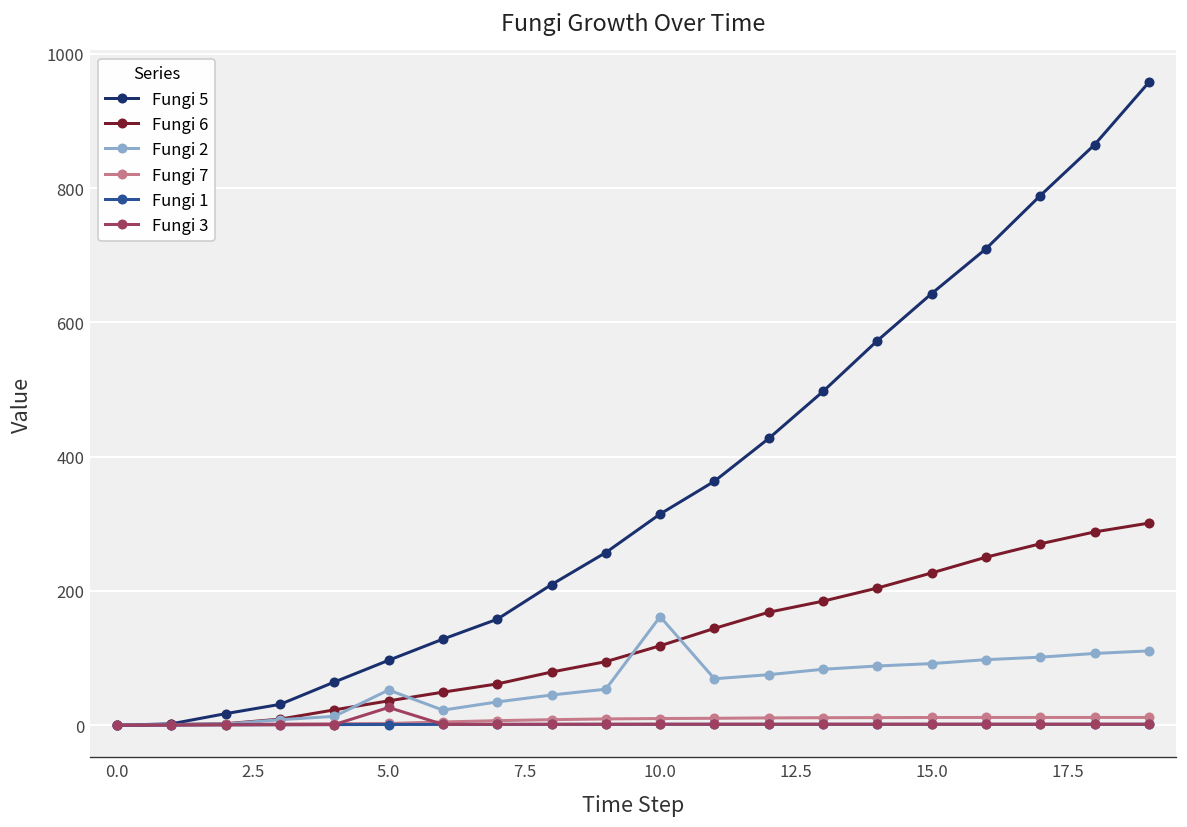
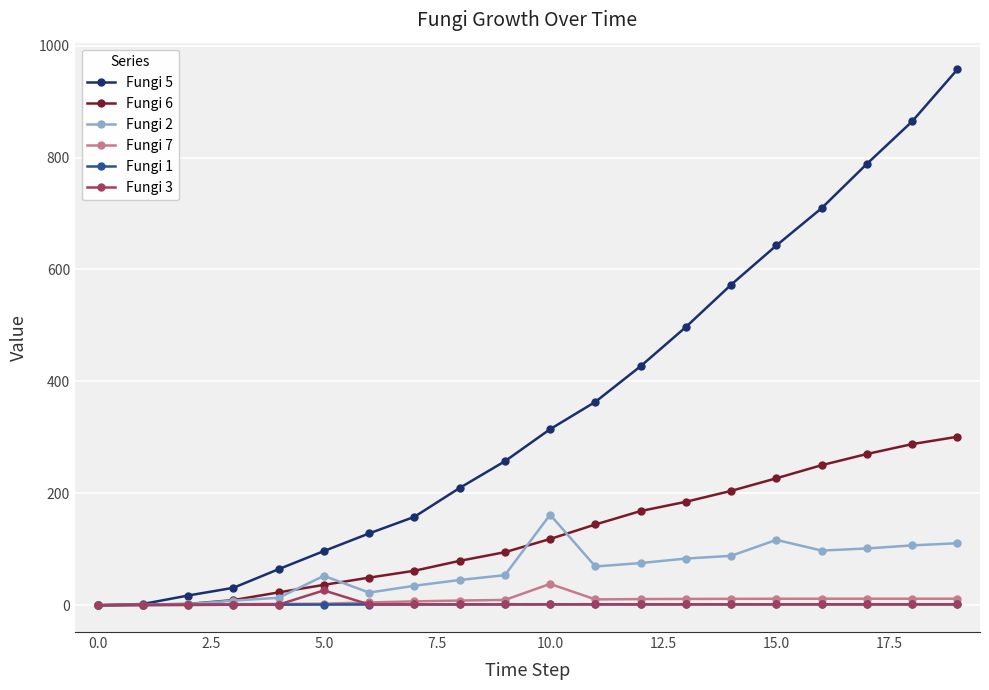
  {
    "Fungi 6": {
      "5.0": 40,
      "10.0": 120,
      "15.0": 230
    },
    "Fungi 2": {
      "5.0": 50,
      "10.0": 160,
-     "15.0": 90
+     "15.0": 120
    },
    "Fungi 7": {
-     "10.0": 10,
+     "10.0": 40,
      "15.0": 10
    },
    "Fungi 3": {
      "5.0": 30
    }
  }
